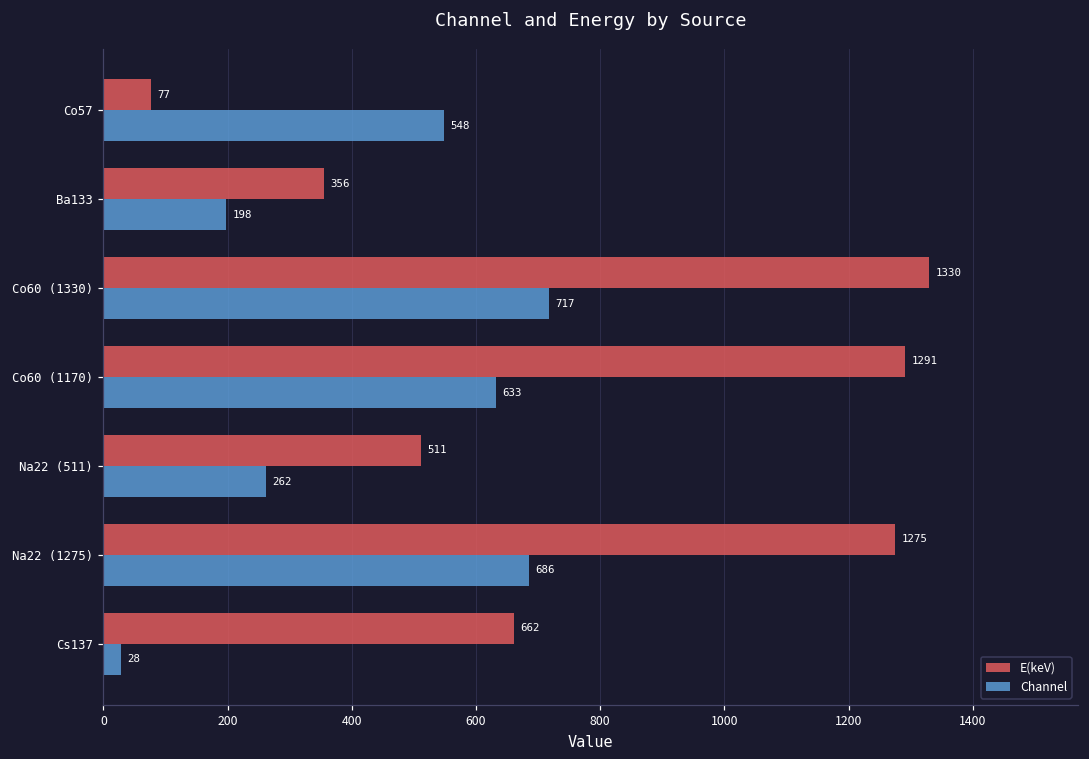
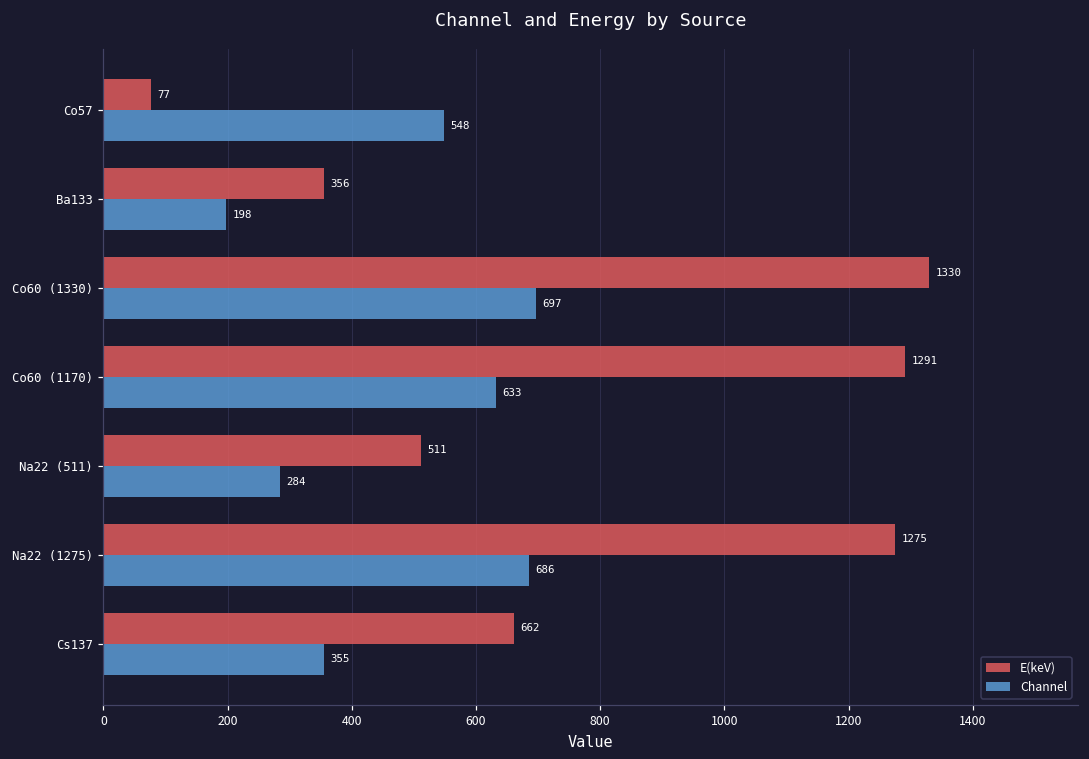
  {
    "E(keV)": {
      "Co57": 77,
      "Ba133": 356,
      "Co60 (1330)": 1330,
      "Co60 (1170)": 1291,
      "Na22 (511)": 511,
      "Na22 (1275)": 1275,
      "Cs137": 662
    },
    "Channel": {
      "Co57": 548,
      "Ba133": 198,
-     "Co60 (1330)": 717,
+     "Co60 (1330)": 697,
      "Co60 (1170)": 633,
-     "Na22 (511)": 262,
+     "Na22 (511)": 284,
      "Na22 (1275)": 686,
-     "Cs137": 28
+     "Cs137": 355
    }
  }
